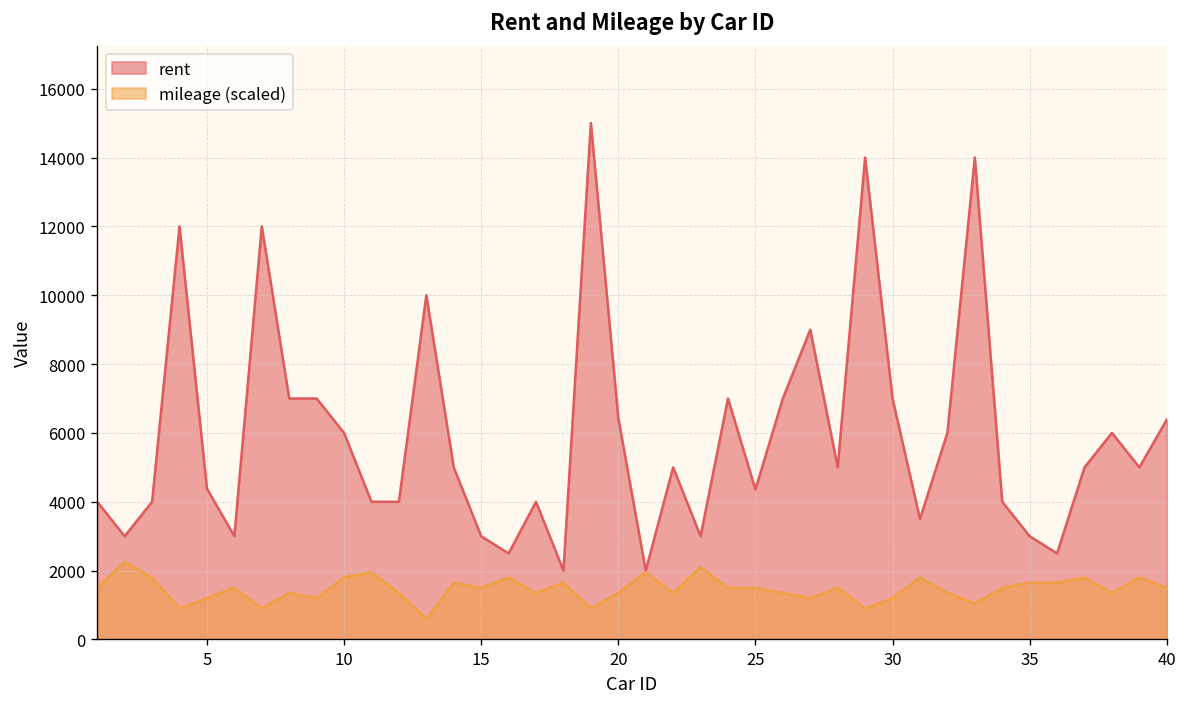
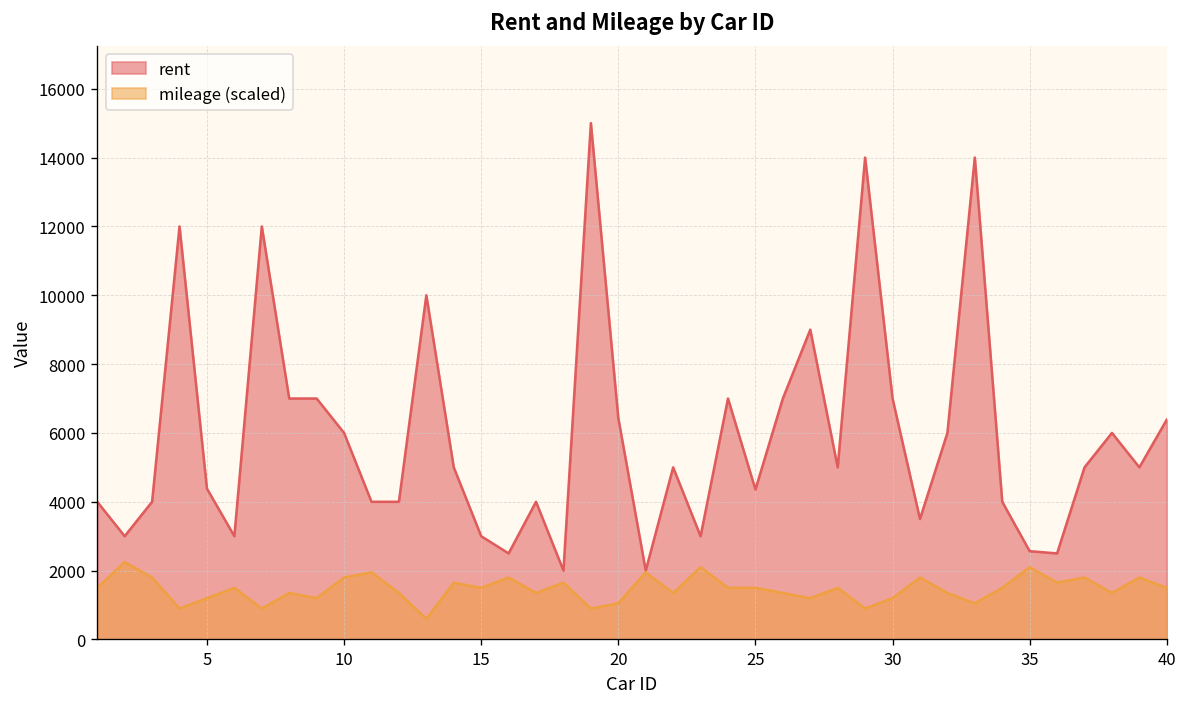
  {
    "rent": {
      "5": 4400,
      "10": 6000,
      "15": 3000,
      "20": 6400,
      "25": 4400,
      "30": 7000,
-     "35": 3000,
+     "35": 2600,
      "40": 6400
    },
    "mileage (scaled)": {
      "5": 1200,
      "10": 1800,
      "15": 1500,
-     "20": 1400,
+     "20": 1100,
      "25": 1500,
      "30": 1200,
-     "35": 1700,
+     "35": 2100,
      "40": 1500
    }
  }
